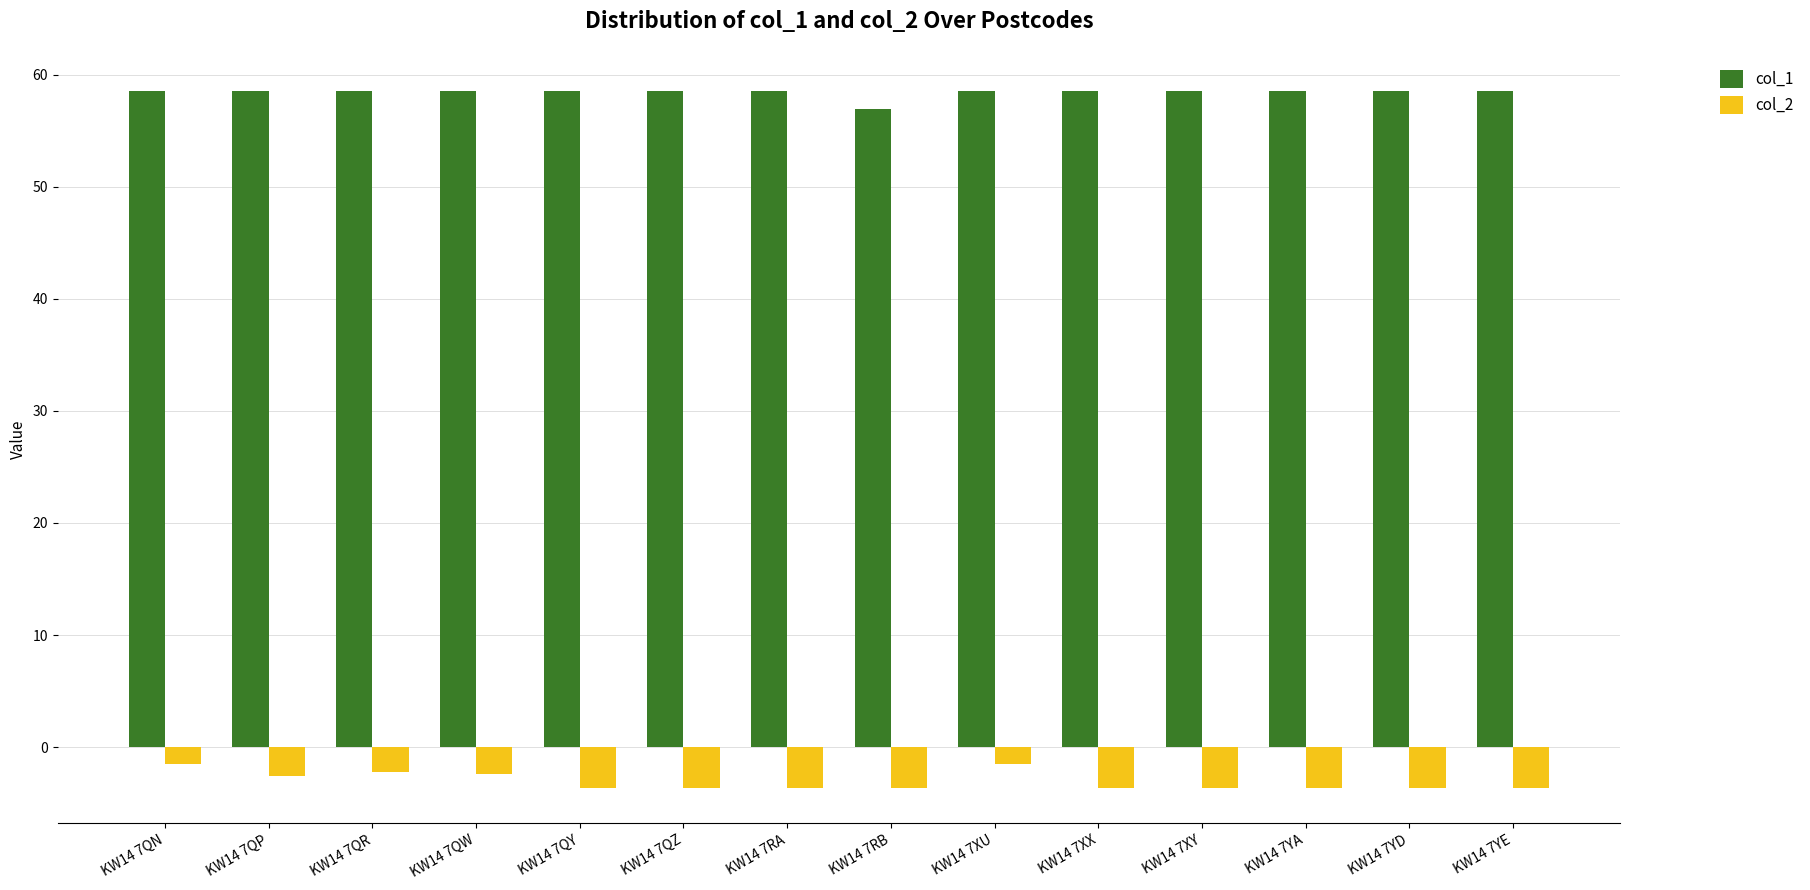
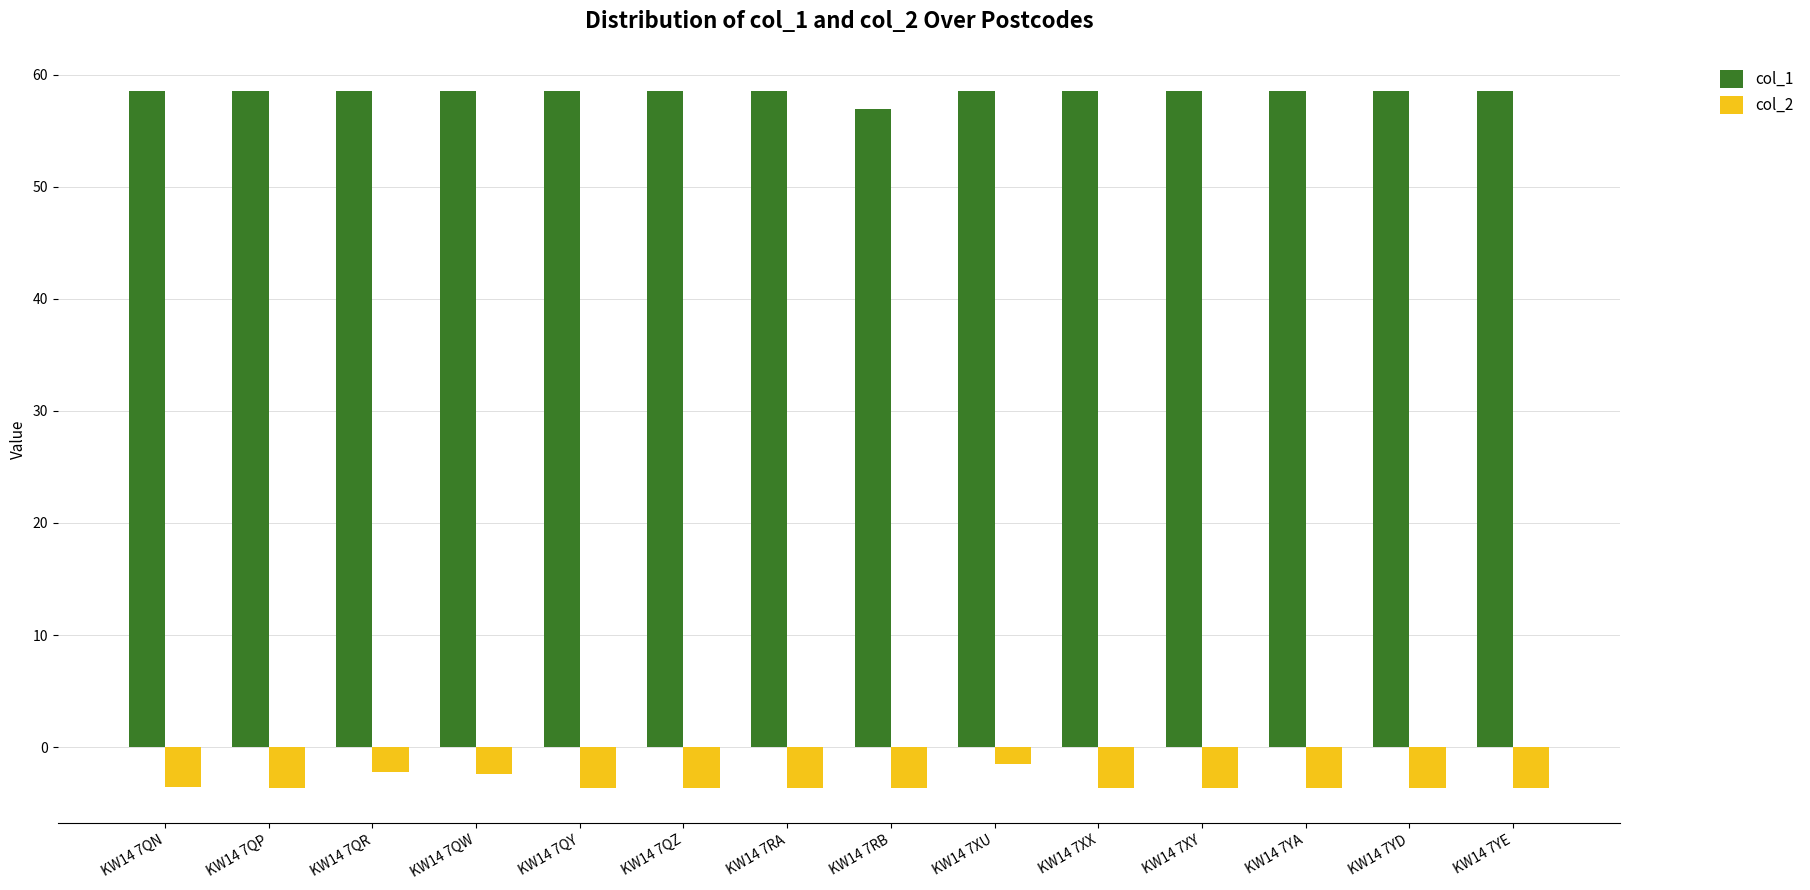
  {
    "col_1": {
      "KW14 7QN": 58.6,
      "KW14 7QP": 58.6,
      "KW14 7QR": 58.5,
      "KW14 7QW": 58.6,
      "KW14 7QY": 58.6,
      "KW14 7QZ": 58.6,
      "KW14 7RA": 58.6,
      "KW14 7RB": 56.9,
      "KW14 7XU": 58.6,
      "KW14 7XX": 58.6,
      "KW14 7XY": 58.6,
      "KW14 7YA": 58.6,
      "KW14 7YD": 58.6,
      "KW14 7YE": 58.6
    },
    "col_2": {
-     "KW14 7QN": -1.5,
-     "KW14 7QP": -2.6,
+     "KW14 7QN": -3.6,
+     "KW14 7QP": -3.6,
      "KW14 7QR": -2.3,
      "KW14 7QW": -2.4,
      "KW14 7QY": -3.7,
      "KW14 7QZ": -3.7,
      "KW14 7RA": -3.7,
      "KW14 7RB": -3.7,
      "KW14 7XU": -1.5,
      "KW14 7XX": -3.6,
      "KW14 7XY": -3.7,
      "KW14 7YA": -3.7,
      "KW14 7YD": -3.7,
      "KW14 7YE": -3.7
    }
  }
